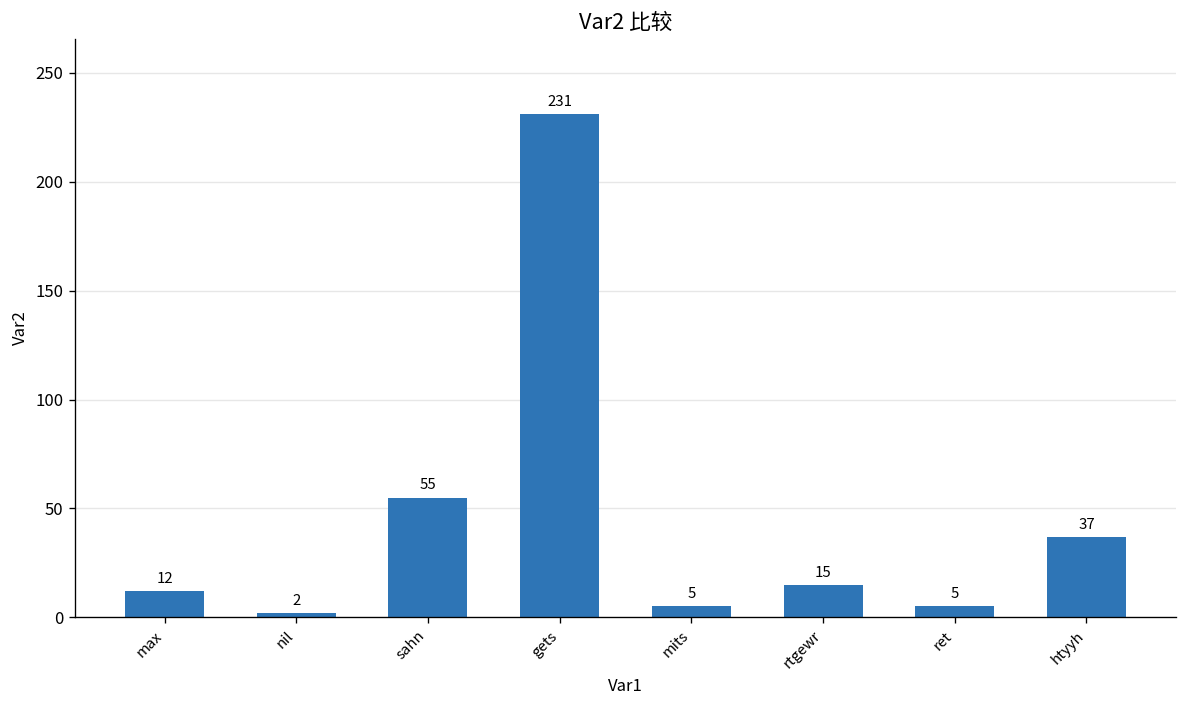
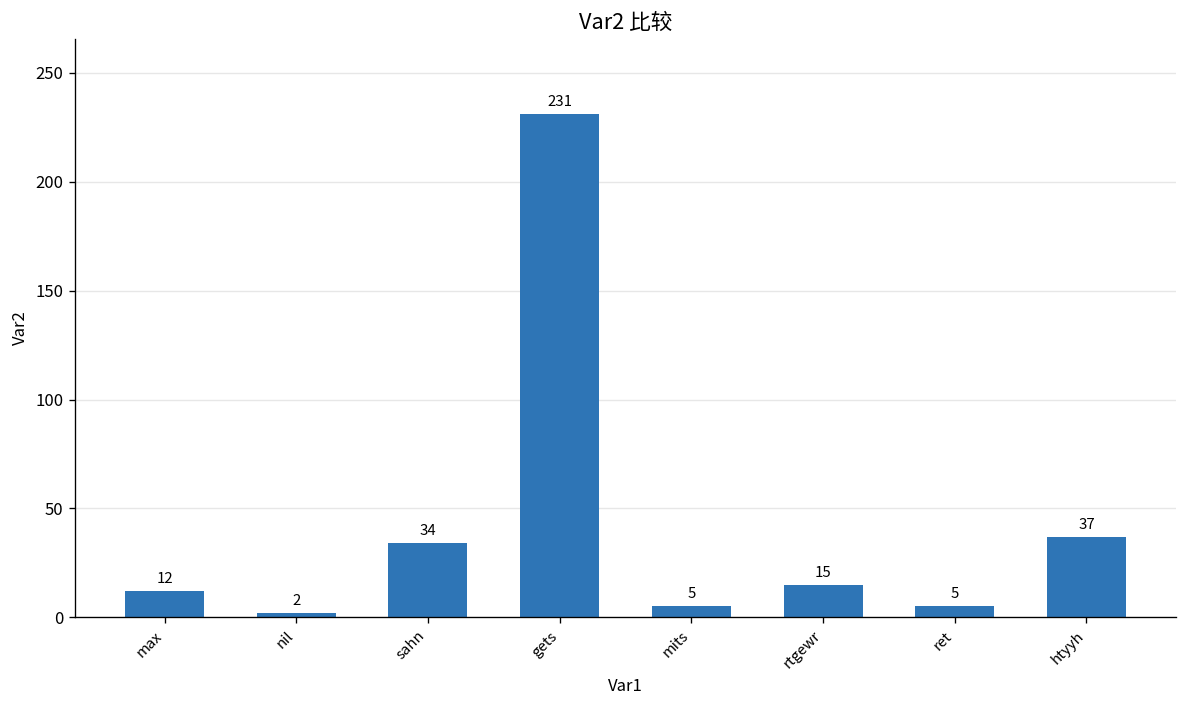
  {
    "max": 12,
    "nil": 2,
-   "sahn": 55,
+   "sahn": 34,
    "gets": 231,
    "mits": 5,
    "rtgewr": 15,
    "ret": 5,
    "htyyh": 37
  }
